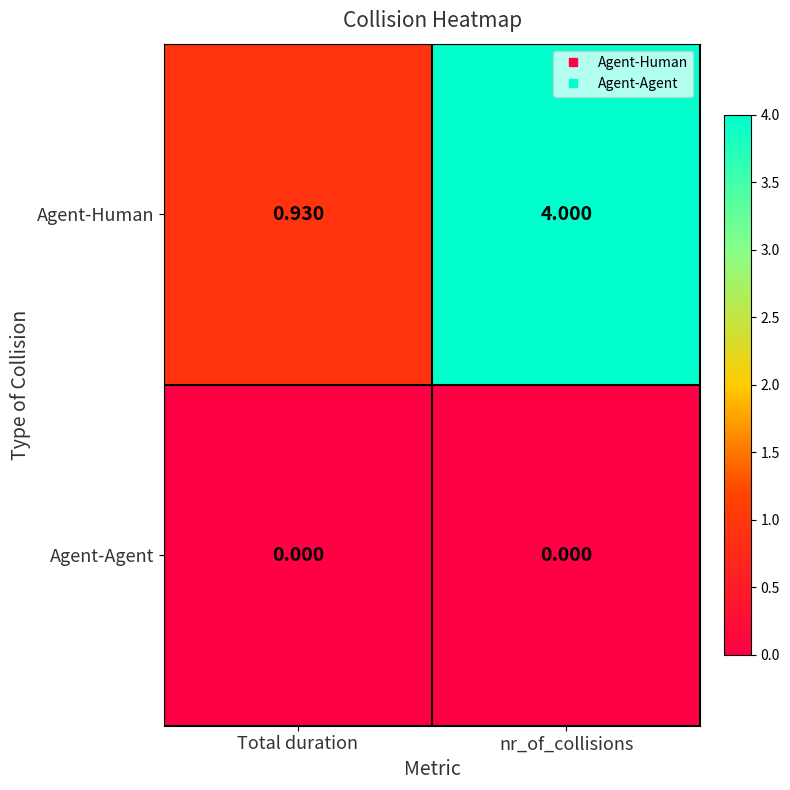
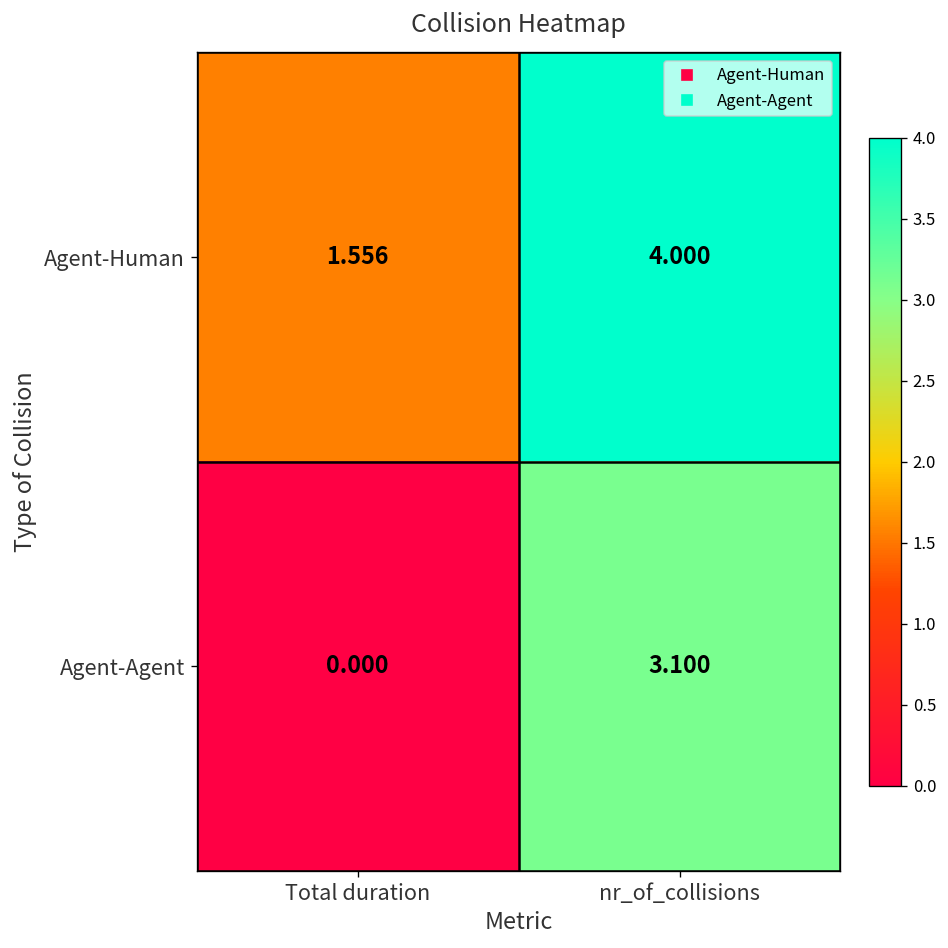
  {
    "Agent-Human": {
-     "Total duration": 0.930,
+     "Total duration": 1.556,
      "nr_of_collisions": 4.000
    },
    "Agent-Agent": {
      "Total duration": 0.000,
-     "nr_of_collisions": 0.000
+     "nr_of_collisions": 3.100
    }
  }
